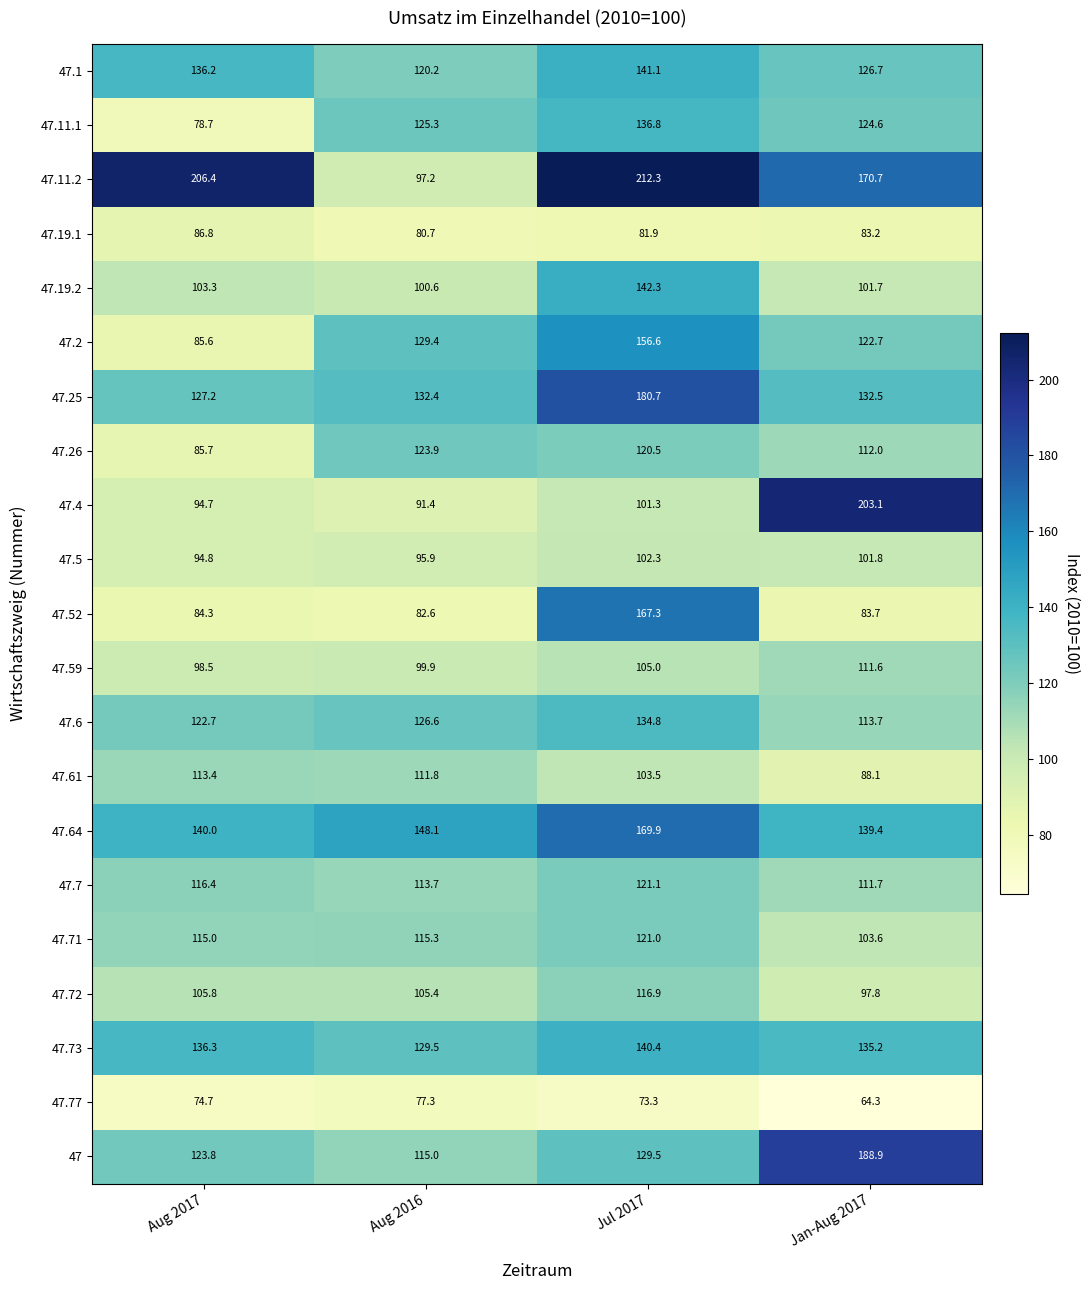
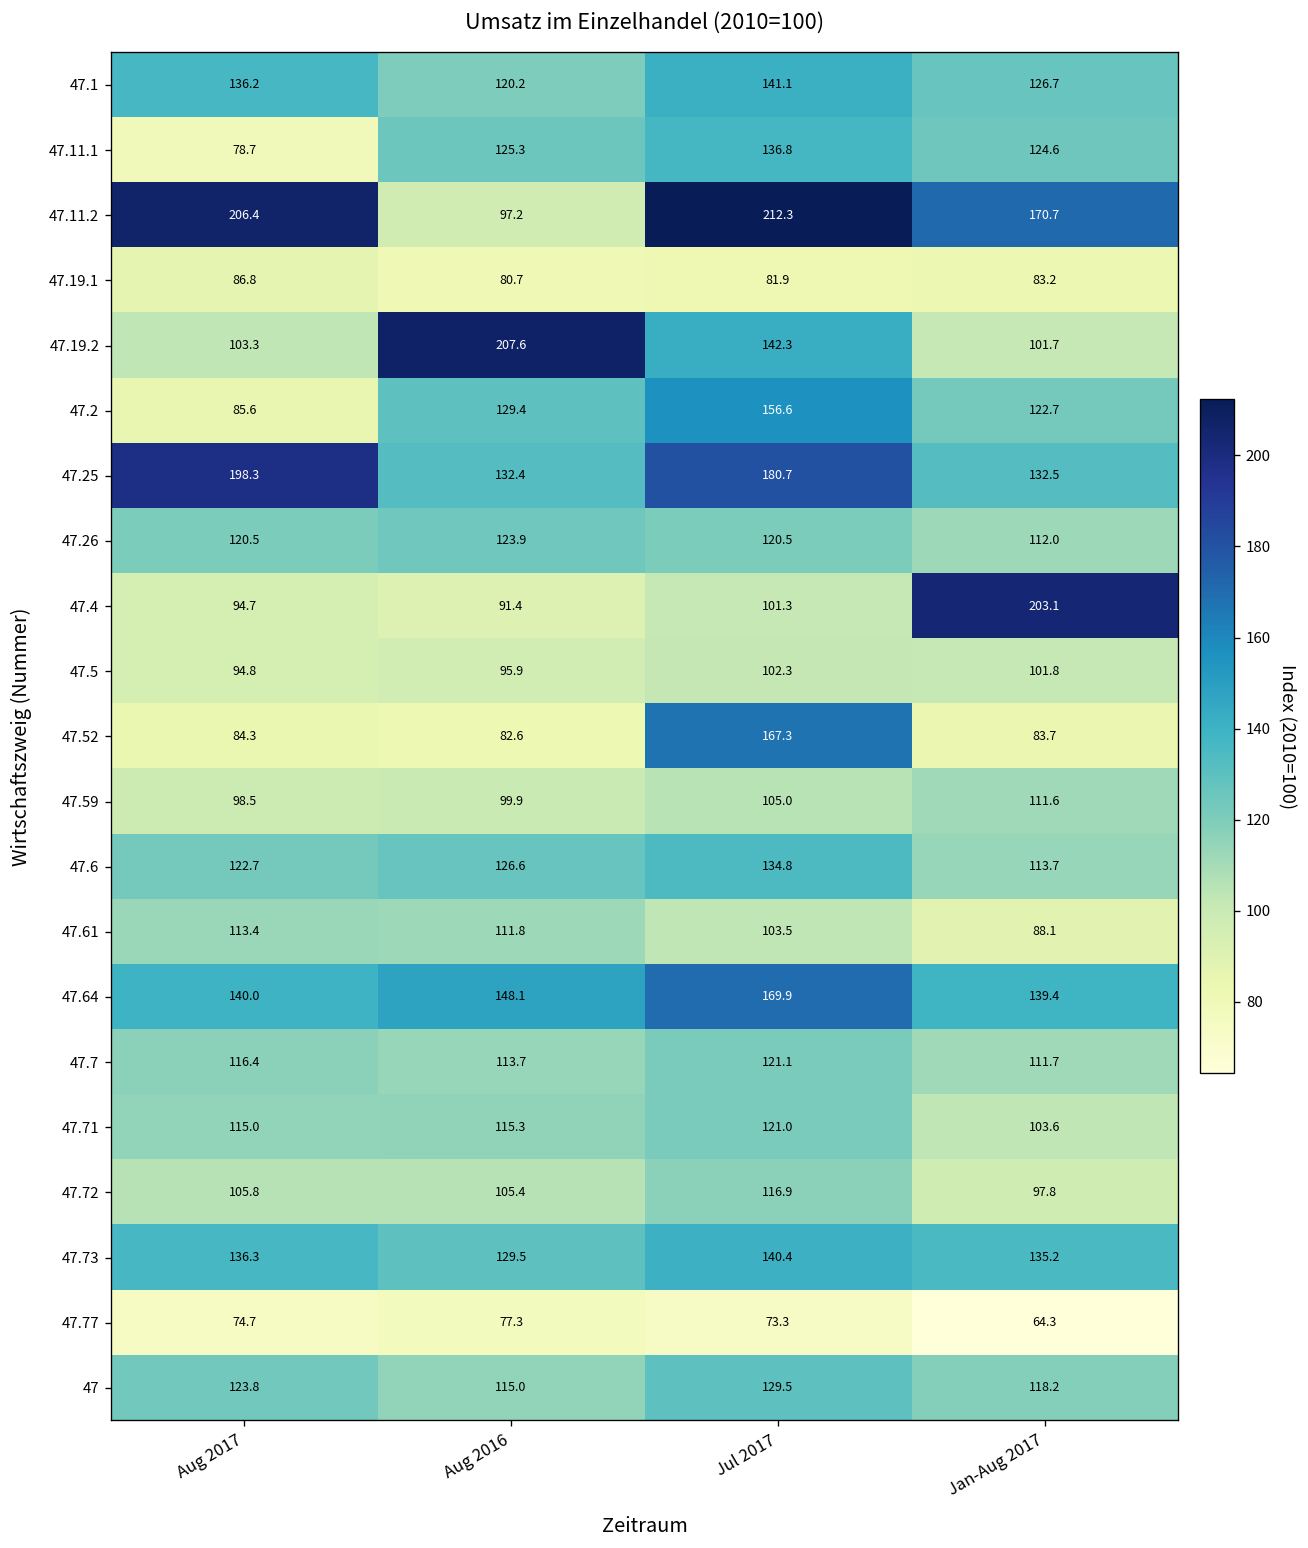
  {
    "47.1": {
      "Aug 2017": 136.2,
      "Aug 2016": 120.2,
      "Jul 2017": 141.1,
      "Jan-Aug 2017": 126.7
    },
    "47.11.1": {
      "Aug 2017": 78.7,
      "Aug 2016": 125.3,
      "Jul 2017": 136.8,
      "Jan-Aug 2017": 124.6
    },
    "47.11.2": {
      "Aug 2017": 206.4,
      "Aug 2016": 97.2,
      "Jul 2017": 212.3,
      "Jan-Aug 2017": 170.7
    },
    "47.19.1": {
      "Aug 2017": 86.8,
      "Aug 2016": 80.7,
      "Jul 2017": 81.9,
      "Jan-Aug 2017": 83.2
    },
    "47.19.2": {
      "Aug 2017": 103.3,
-     "Aug 2016": 100.6,
+     "Aug 2016": 207.6,
      "Jul 2017": 142.3,
      "Jan-Aug 2017": 101.7
    },
    "47.2": {
      "Aug 2017": 85.6,
      "Aug 2016": 129.4,
      "Jul 2017": 156.6,
      "Jan-Aug 2017": 122.7
    },
    "47.25": {
-     "Aug 2017": 127.2,
+     "Aug 2017": 198.3,
      "Aug 2016": 132.4,
      "Jul 2017": 180.7,
      "Jan-Aug 2017": 132.5
    },
    "47.26": {
-     "Aug 2017": 85.7,
+     "Aug 2017": 120.5,
      "Aug 2016": 123.9,
      "Jul 2017": 120.5,
      "Jan-Aug 2017": 112.0
    },
    "47.4": {
      "Aug 2017": 94.7,
      "Aug 2016": 91.4,
      "Jul 2017": 101.3,
      "Jan-Aug 2017": 203.1
    },
    "47.5": {
      "Aug 2017": 94.8,
      "Aug 2016": 95.9,
      "Jul 2017": 102.3,
      "Jan-Aug 2017": 101.8
    },
    "47.52": {
      "Aug 2017": 84.3,
      "Aug 2016": 82.6,
      "Jul 2017": 167.3,
      "Jan-Aug 2017": 83.7
    },
    "47.59": {
      "Aug 2017": 98.5,
      "Aug 2016": 99.9,
      "Jul 2017": 105.0,
      "Jan-Aug 2017": 111.6
    },
    "47.6": {
      "Aug 2017": 122.7,
      "Aug 2016": 126.6,
      "Jul 2017": 134.8,
      "Jan-Aug 2017": 113.7
    },
    "47.61": {
      "Aug 2017": 113.4,
      "Aug 2016": 111.8,
      "Jul 2017": 103.5,
      "Jan-Aug 2017": 88.1
    },
    "47.64": {
      "Aug 2017": 140.0,
      "Aug 2016": 148.1,
      "Jul 2017": 169.9,
      "Jan-Aug 2017": 139.4
    },
    "47.7": {
      "Aug 2017": 116.4,
      "Aug 2016": 113.7,
      "Jul 2017": 121.1,
      "Jan-Aug 2017": 111.7
    },
    "47.71": {
      "Aug 2017": 115.0,
      "Aug 2016": 115.3,
      "Jul 2017": 121.0,
      "Jan-Aug 2017": 103.6
    },
    "47.72": {
      "Aug 2017": 105.8,
      "Aug 2016": 105.4,
      "Jul 2017": 116.9,
      "Jan-Aug 2017": 97.8
    },
    "47.73": {
      "Aug 2017": 136.3,
      "Aug 2016": 129.5,
      "Jul 2017": 140.4,
      "Jan-Aug 2017": 135.2
    },
    "47.77": {
      "Aug 2017": 74.7,
      "Aug 2016": 77.3,
      "Jul 2017": 73.3,
      "Jan-Aug 2017": 64.3
    },
    "47": {
      "Aug 2017": 123.8,
      "Aug 2016": 115.0,
      "Jul 2017": 129.5,
-     "Jan-Aug 2017": 188.9
+     "Jan-Aug 2017": 118.2
    }
  }
